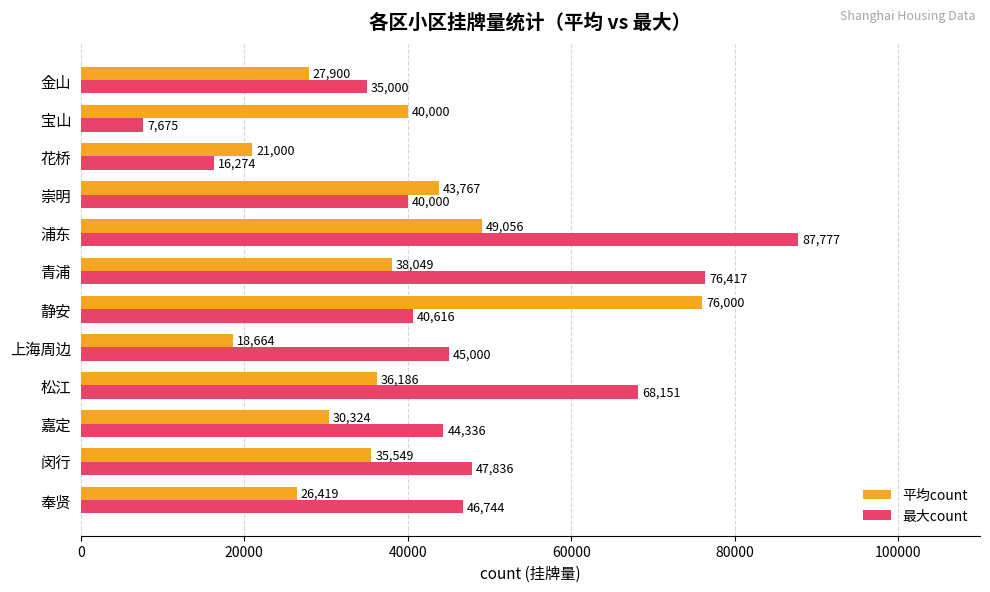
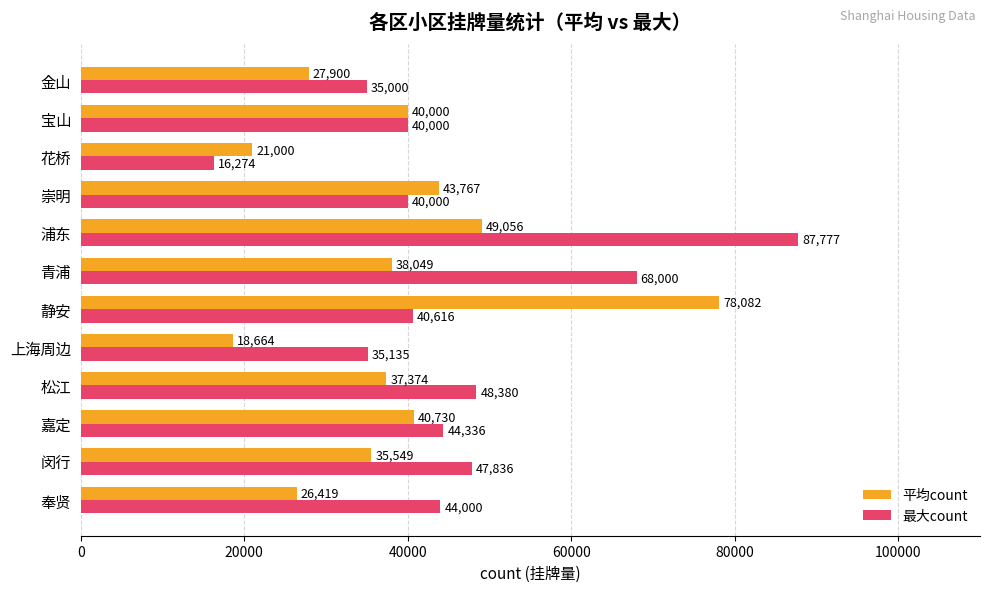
  {
    "平均count": {
      "金山": "27,900",
      "宝山": "40,000",
      "花桥": "21,000",
      "崇明": "43,767",
      "浦东": "49,056",
      "青浦": "38,049",
-     "静安": "76,000",
+     "静安": "78,082",
      "上海周边": "18,664",
-     "松江": "36,186",
-     "嘉定": "30,324",
+     "松江": "37,374",
+     "嘉定": "40,730",
      "闵行": "35,549",
      "奉贤": "26,419"
    },
    "最大count": {
      "金山": "35,000",
-     "宝山": "7,675",
+     "宝山": "40,000",
      "花桥": "16,274",
      "崇明": "40,000",
      "浦东": "87,777",
-     "青浦": "76,417",
+     "青浦": "68,000",
      "静安": "40,616",
-     "上海周边": "45,000",
-     "松江": "68,151",
+     "上海周边": "35,135",
+     "松江": "48,380",
      "嘉定": "44,336",
      "闵行": "47,836",
-     "奉贤": "46,744"
+     "奉贤": "44,000"
    }
  }
